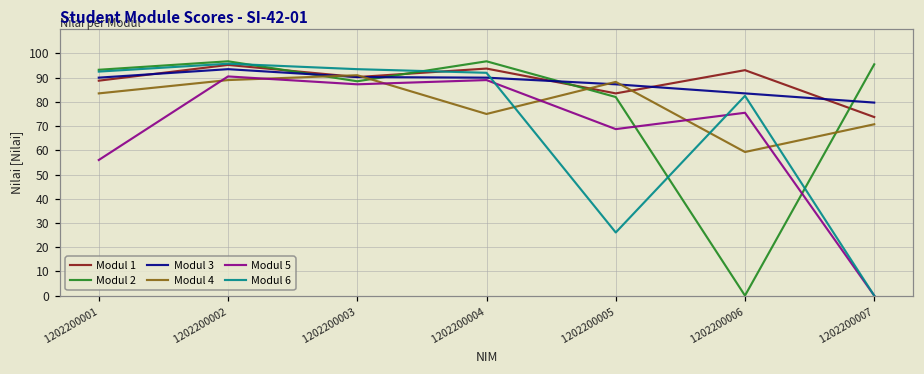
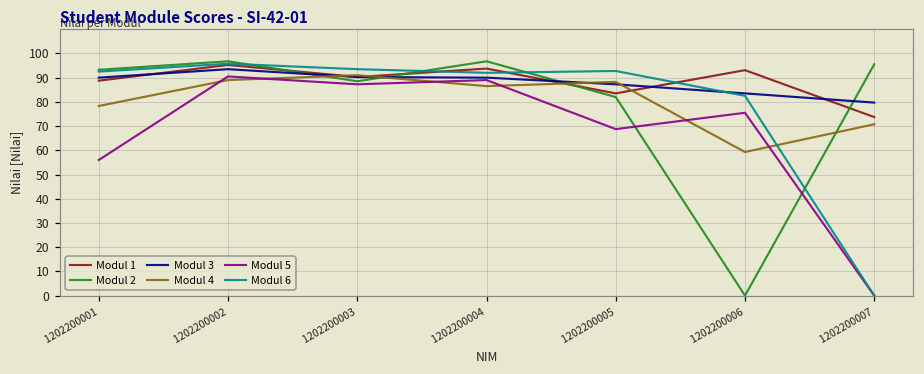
  {
    "Modul 1": {
      "1202200001": 89,
      "1202200004": 94,
      "1202200005": 84,
      "1202200006": 93,
      "1202200007": 74
    },
    "Modul 2": {
      "1202200003": 89,
      "1202200004": 97,
      "1202200005": 82,
      "1202200006": 0,
      "1202200007": 96
    },
    "Modul 3": {
      "1202200001": 90,
      "1202200002": 94,
      "1202200007": 80
    },
    "Modul 4": {
-     "1202200001": 84,
+     "1202200001": 78,
      "1202200002": 89,
-     "1202200004": 75,
+     "1202200004": 87,
      "1202200006": 59,
      "1202200007": 71
    },
    "Modul 5": {
      "1202200001": 56,
      "1202200002": 91,
      "1202200003": 87,
      "1202200005": 69,
      "1202200006": 76
    },
    "Modul 6": {
      "1202200003": 94,
      "1202200004": 92,
-     "1202200005": 26
+     "1202200005": 93
    }
  }
